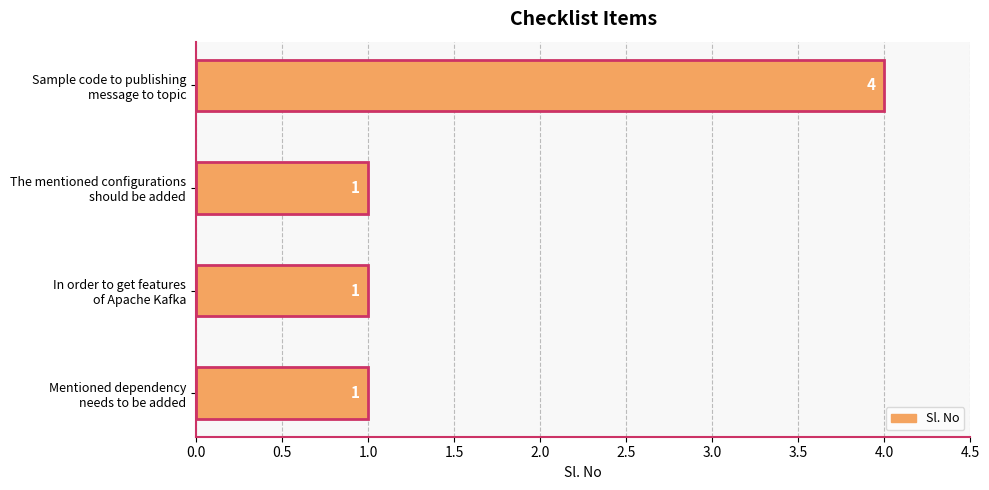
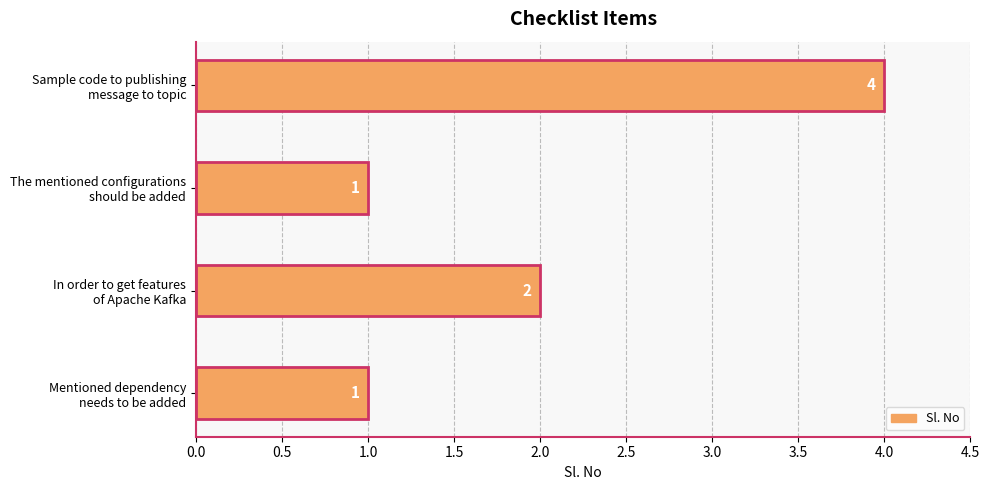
  {
    "Sample code to publishing message to topic": 4,
    "The mentioned configurations should be added": 1,
-   "In order to get features of Apache Kafka": 1,
+   "In order to get features of Apache Kafka": 2,
    "Mentioned dependency needs to be added": 1
  }
